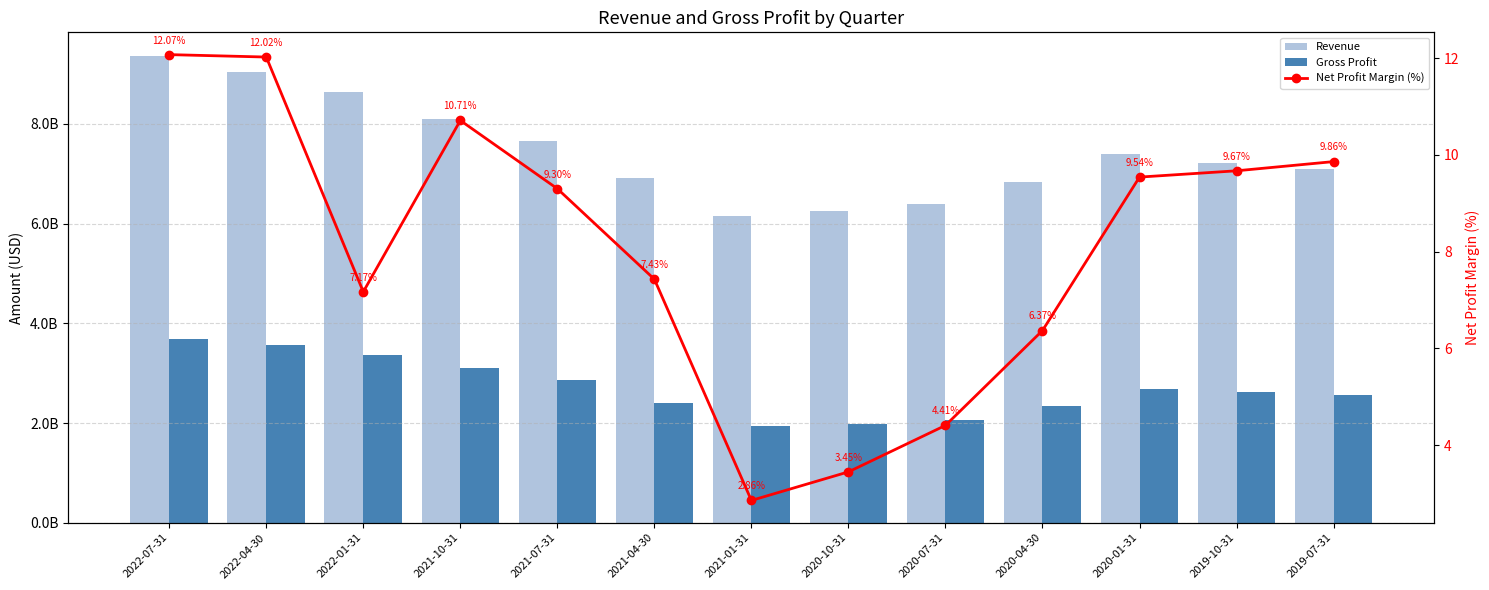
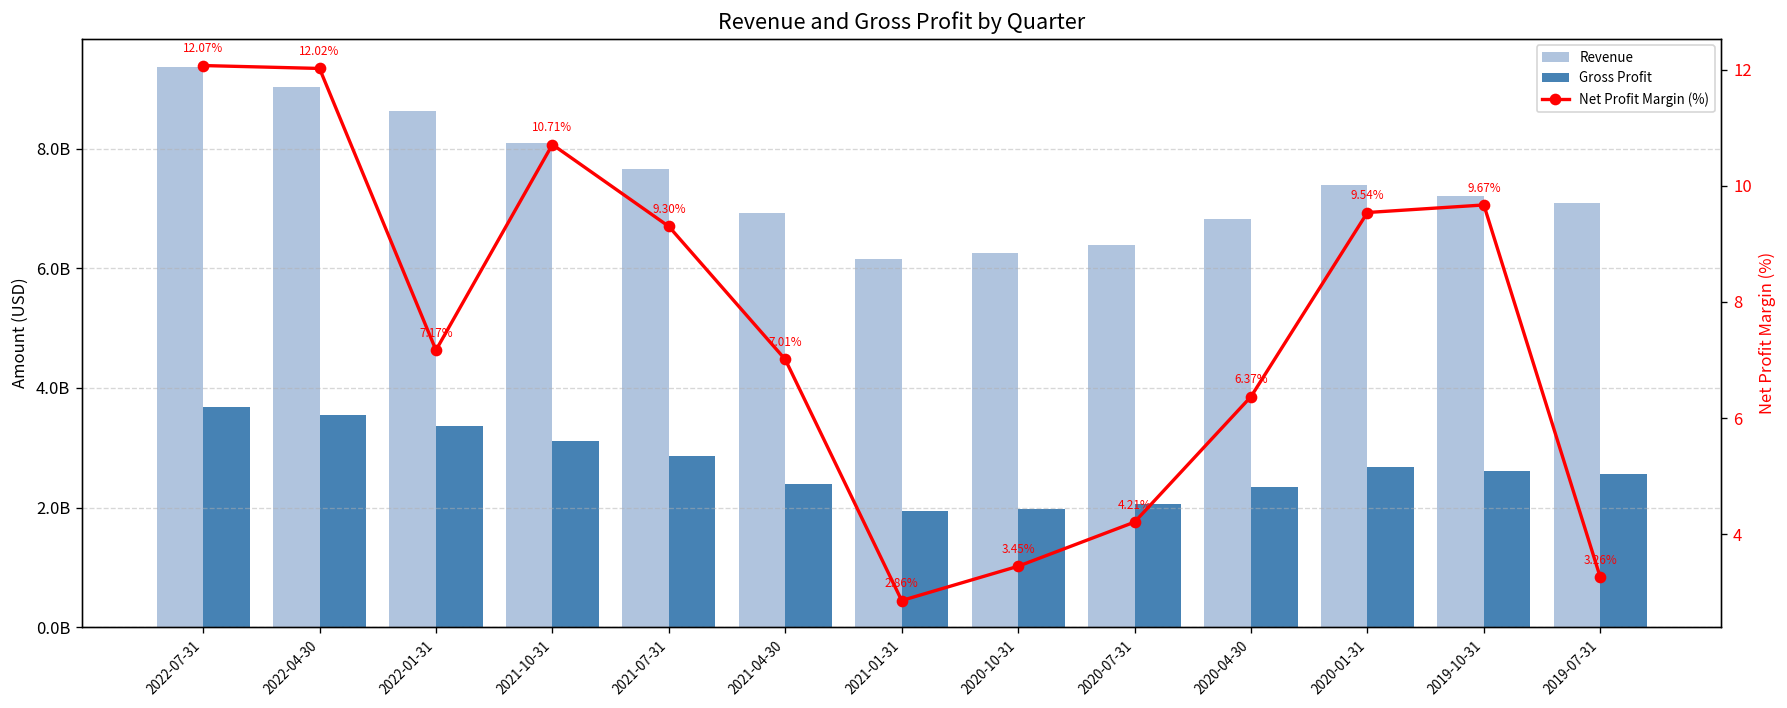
  {
    "Net Profit Margin (%)": {
      "2022-07-31": "12.07%",
      "2022-04-30": "12.02%",
      "2022-01-31": "7.17%",
      "2021-10-31": "10.71%",
      "2021-07-31": "9.30%",
-     "2021-04-30": "7.43%",
+     "2021-04-30": "7.01%",
      "2021-01-31": "2.86%",
      "2020-10-31": "3.45%",
-     "2020-07-31": "4.41%",
+     "2020-07-31": "4.21%",
      "2020-04-30": "6.37%",
      "2020-01-31": "9.54%",
      "2019-10-31": "9.67%",
-     "2019-07-31": "9.86%"
+     "2019-07-31": "3.26%"
    }
  }
